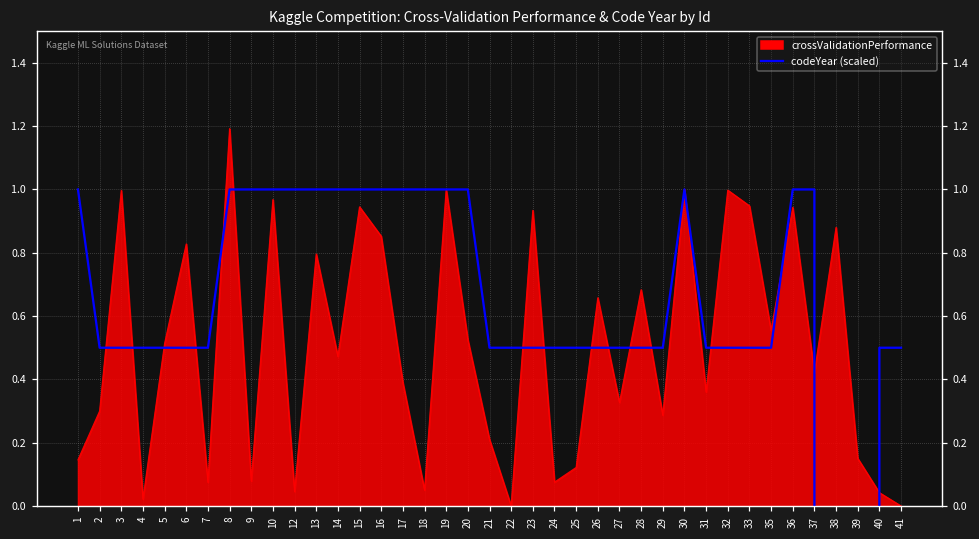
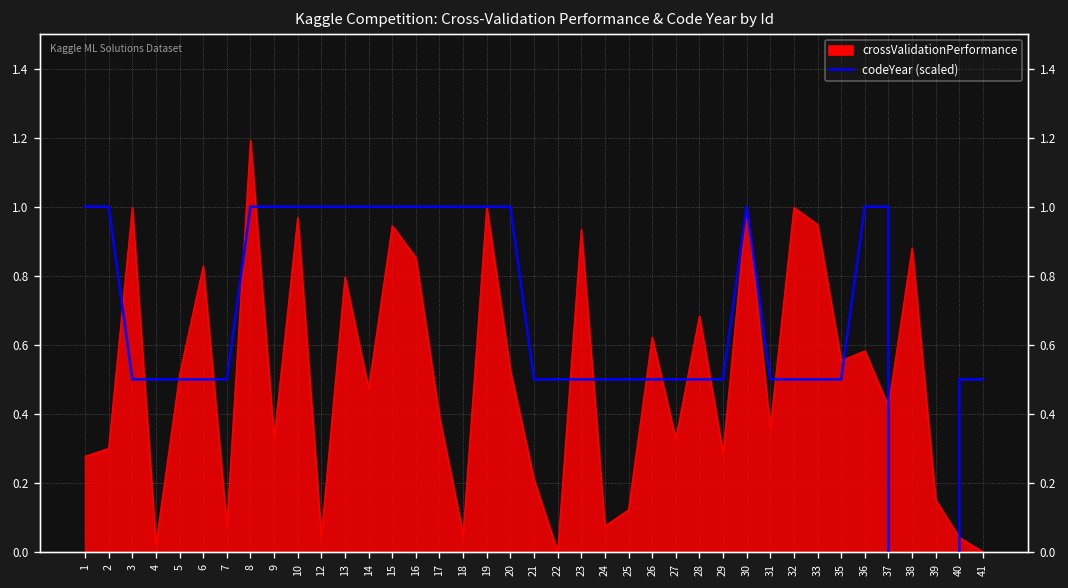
  {
    "crossValidationPerformance": {
-     "1": 0.15,
+     "1": 0.28,
      "2": 0.30,
      "3": 1.00,
      "4": 0.02,
      "5": 0.51,
      "6": 0.83,
      "7": 0.08,
      "8": 1.19,
-     "9": 0.08,
+     "9": 0.33,
      "10": 0.97,
      "12": 0.05,
      "13": 0.80,
      "14": 0.47,
      "15": 0.94,
      "16": 0.85,
      "17": 0.39,
      "18": 0.05,
      "20": 0.53,
      "21": 0.21,
      "22": 0.00,
      "23": 0.93,
      "24": 0.08,
      "25": 0.12,
-     "26": 0.66,
+     "26": 0.62,
      "27": 0.33,
      "28": 0.68,
      "29": 0.29,
      "31": 0.36,
      "32": 1.00,
      "33": 0.95,
      "35": 0.55,
-     "36": 0.94,
+     "36": 0.58,
      "37": 0.42,
      "38": 0.88,
      "39": 0.15,
      "40": 0.04,
      "41": 0.00
    },
    "codeYear (scaled)": {
      "1": 1.00,
-     "2": 0.50,
+     "2": 1.00,
      "3": 0.50,
      "4": 0.50,
      "5": 0.50,
      "6": 0.50,
      "7": 0.50,
      "8": 1.00,
      "9": 1.00,
      "10": 1.00,
      "12": 1.00,
      "13": 1.00,
      "14": 1.00,
      "15": 1.00,
      "16": 1.00,
      "17": 1.00,
      "18": 1.00,
      "20": 1.00,
      "21": 0.50,
      "22": 0.50,
      "23": 0.50,
      "24": 0.50,
      "25": 0.50,
      "26": 0.50,
      "27": 0.50,
      "28": 0.50,
      "29": 0.50,
      "31": 0.50,
      "32": 0.50,
      "33": 0.50,
      "35": 0.50,
      "36": 1.00,
      "37": 1.00,
      "40": 0.50,
      "41": 0.50
    }
  }
